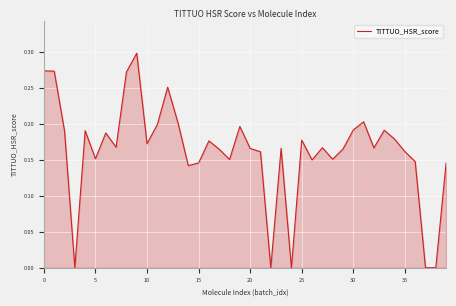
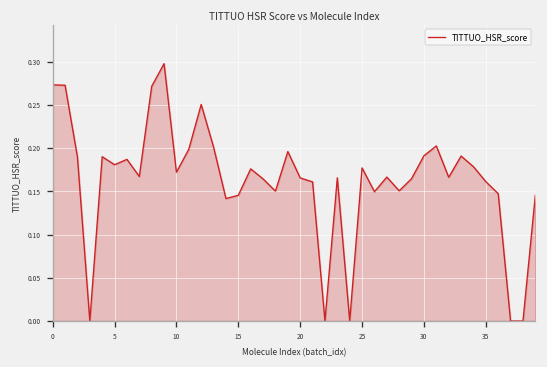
  {
    "0": 0.27,
-   "5": 0.15,
+   "5": 0.18,
    "10": 0.17,
    "15": 0.15,
    "20": 0.17,
    "25": 0.18,
    "30": 0.19,
    "35": 0.16
  }
